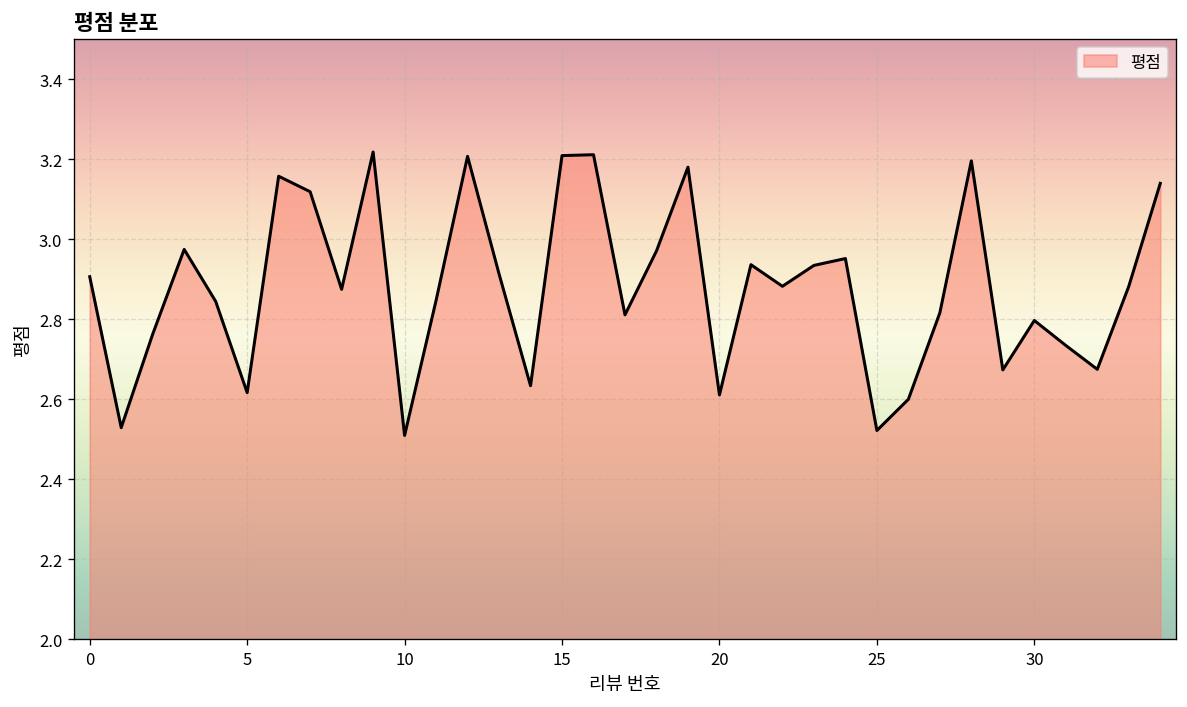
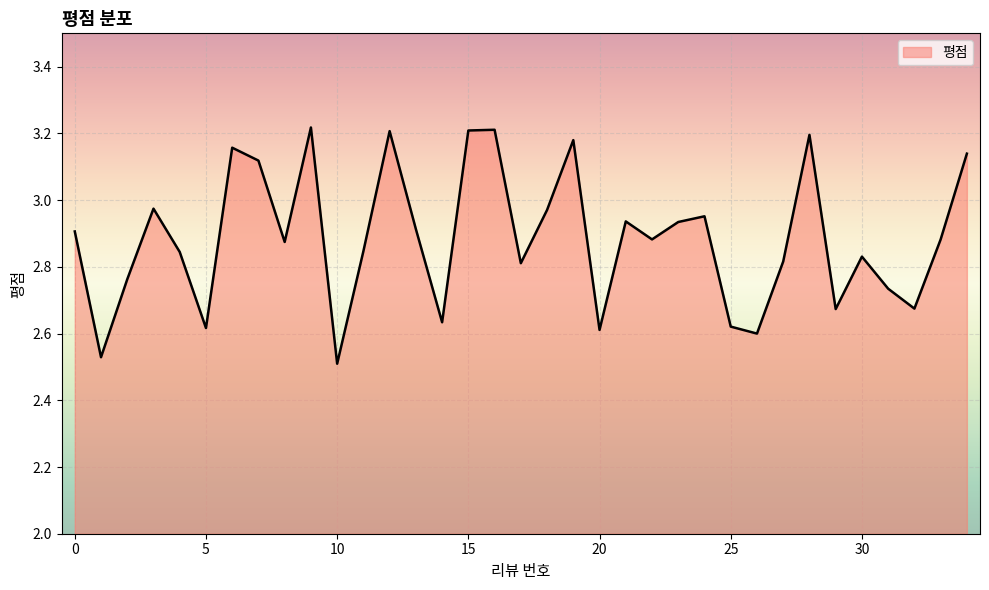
  {
    "0": 2.91,
    "5": 2.62,
    "10": 2.51,
    "15": 3.21,
    "20": 2.61,
-   "25": 2.52,
-   "30": 2.80
+   "25": 2.62,
+   "30": 2.83
  }
